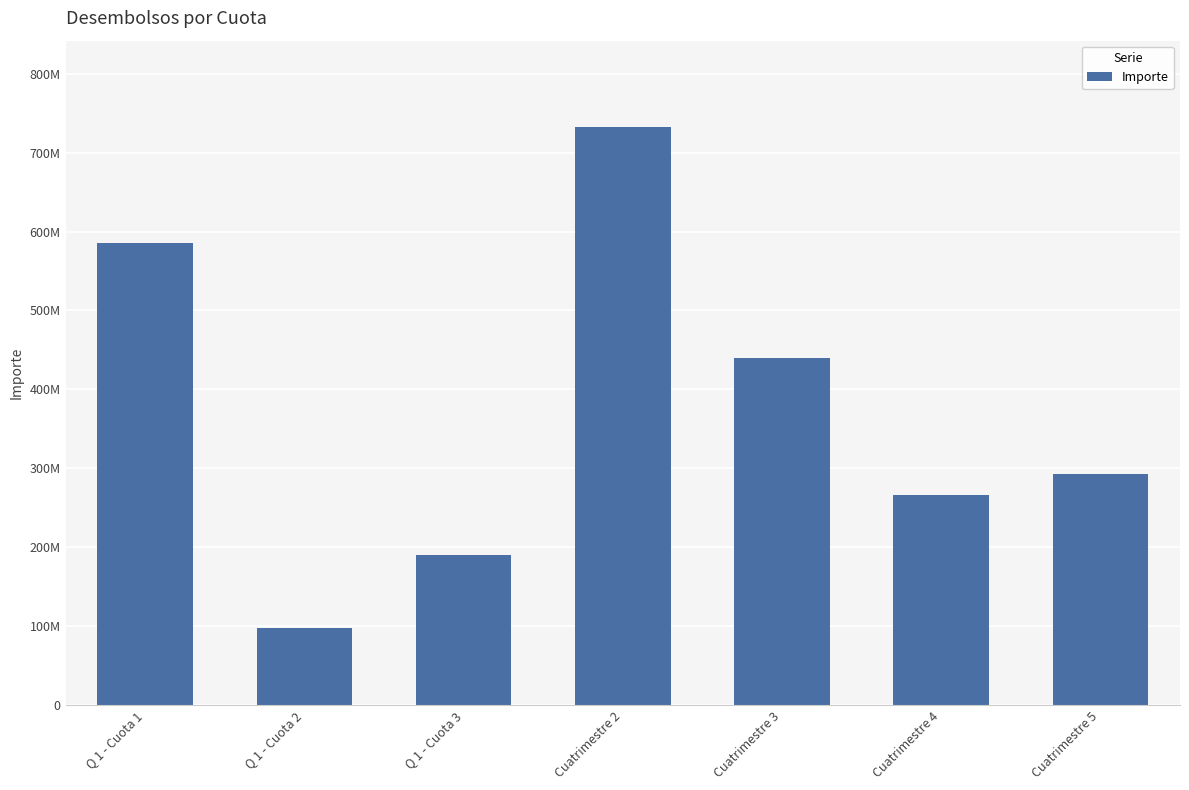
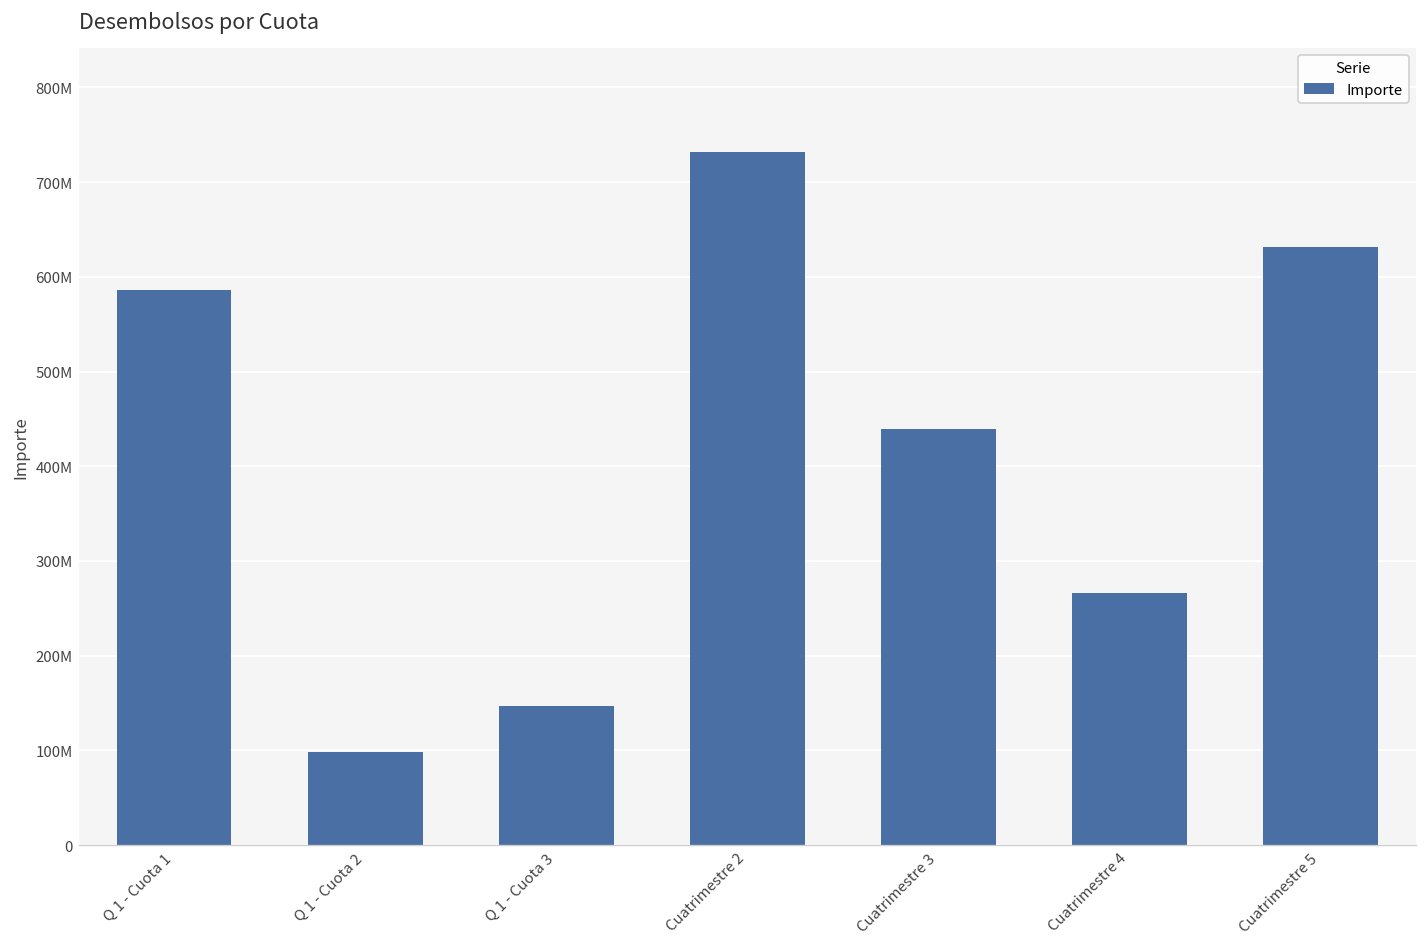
  {
    "Q 1 - Cuota 1": 590000000,
    "Q 1 - Cuota 2": 100000000,
-   "Q 1 - Cuota 3": 190000000,
+   "Q 1 - Cuota 3": 150000000,
    "Cuatrimestre 2": 730000000,
    "Cuatrimestre 3": 440000000,
    "Cuatrimestre 4": 270000000,
-   "Cuatrimestre 5": 290000000
+   "Cuatrimestre 5": 630000000
  }
